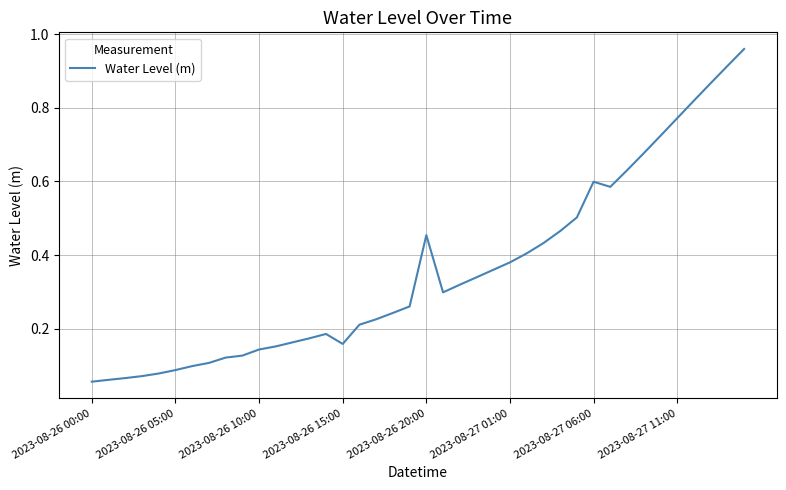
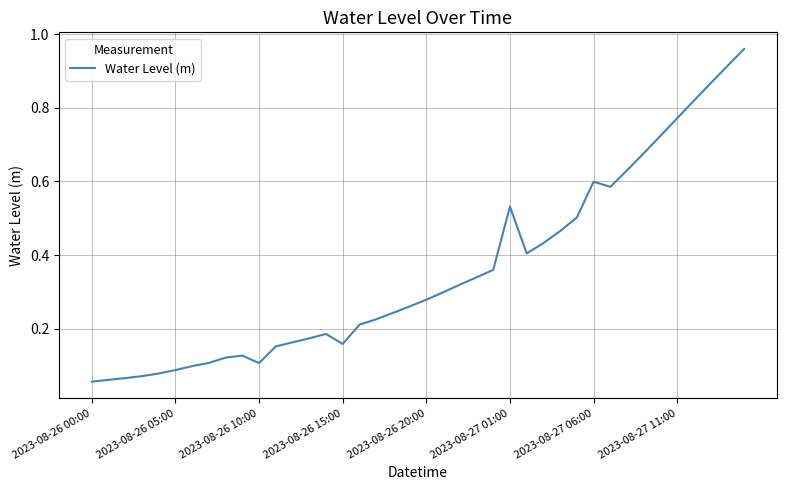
  {
    "2023-08-26 00:00": 0.06,
    "2023-08-26 05:00": 0.09,
-   "2023-08-26 10:00": 0.14,
+   "2023-08-26 10:00": 0.11,
    "2023-08-26 15:00": 0.16,
-   "2023-08-26 20:00": 0.45,
-   "2023-08-27 01:00": 0.38,
+   "2023-08-26 20:00": 0.28,
+   "2023-08-27 01:00": 0.53,
    "2023-08-27 06:00": 0.60,
    "2023-08-27 11:00": 0.77
  }
